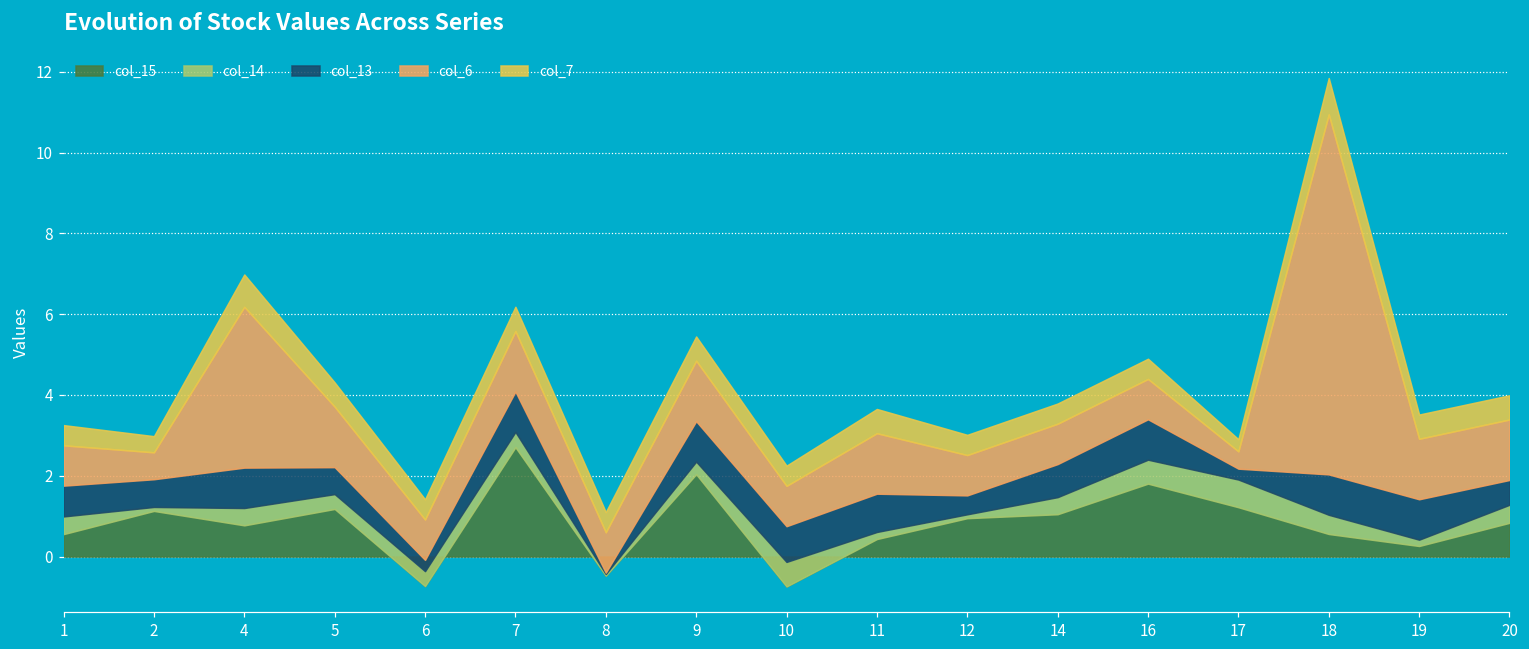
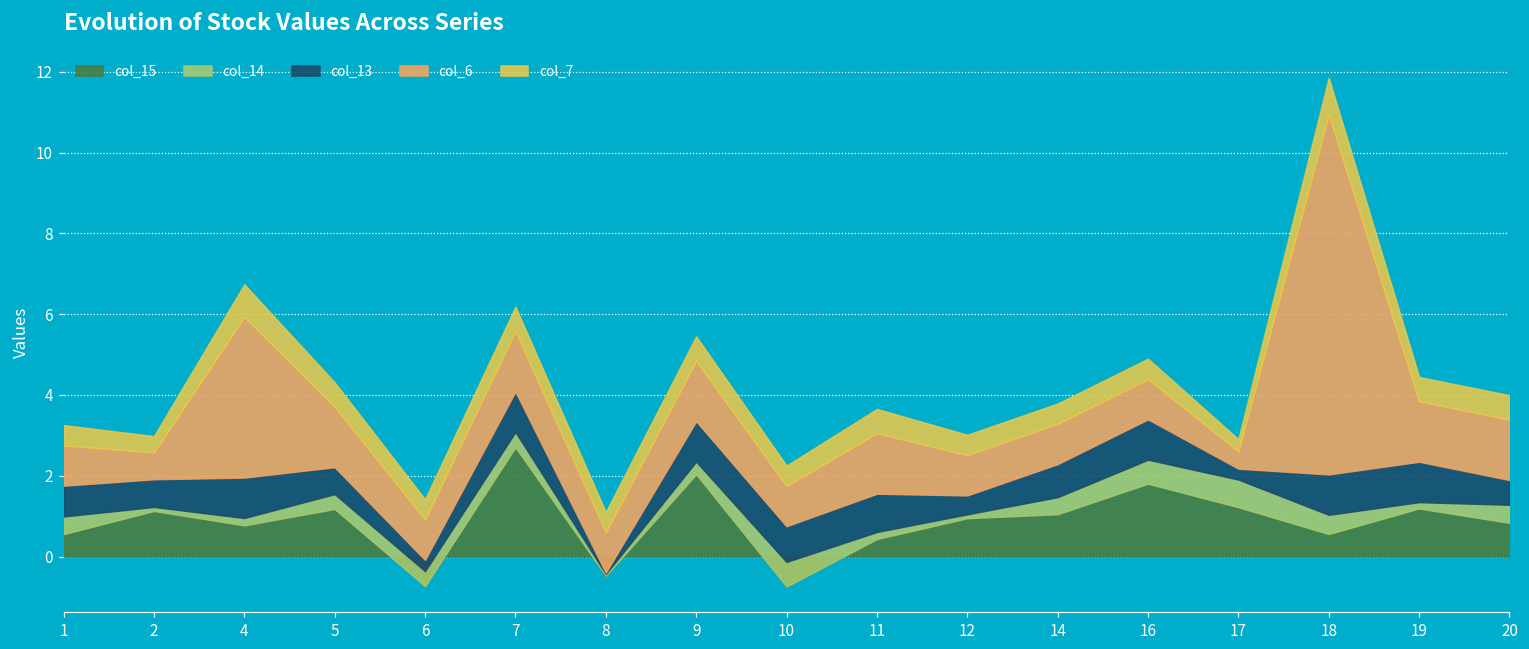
  {
    "col_15": {
      "1": 0.6,
      "2": 1.1,
      "4": 0.8,
      "5": 1.2,
      "7": 2.7,
      "9": 2.0,
      "11": 0.4,
      "12": 1.0,
      "14": 1.0,
      "16": 1.8,
      "17": 1.2,
      "18": 0.6,
-     "19": 0.3,
+     "19": 1.2,
      "20": 0.8
    },
    "col_14": {
      "1": 0.4,
      "2": 0.1,
-     "4": 0.4,
+     "4": 0.2,
      "5": 0.4,
      "7": 0.4,
      "9": 0.3,
      "11": 0.2,
      "12": 0.1,
      "14": 0.4,
      "16": 0.6,
      "17": 0.7,
      "18": 0.5,
      "19": 0.2,
      "20": 0.4
    },
    "col_13": {
      "1": 0.8,
      "2": 0.7,
      "4": 1.0,
      "5": 0.7,
      "6": 0.3,
      "7": 1.0,
      "9": 1.0,
      "10": 0.9,
      "11": 0.9,
      "12": 0.5,
      "14": 0.8,
      "16": 1.0,
      "17": 0.3,
      "18": 1.0,
      "19": 1.0,
      "20": 0.6
    }
  }
